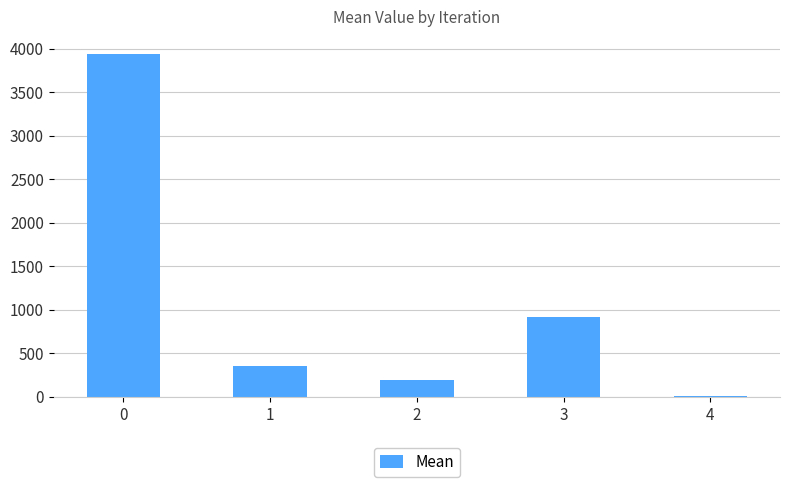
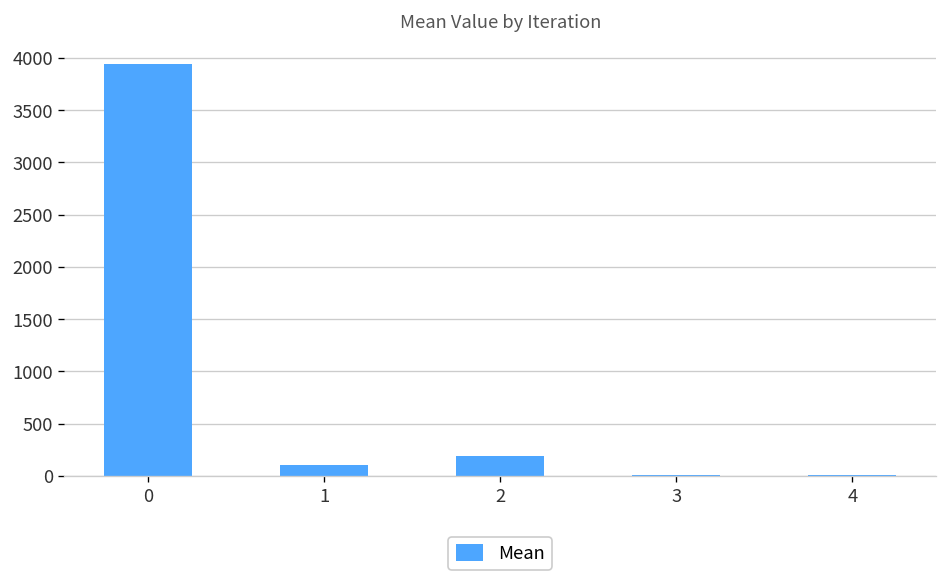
  {
    "0": 3900,
-   "1": 400,
+   "1": 100,
    "2": 200,
-   "3": 900
+   "3": 0
  }
